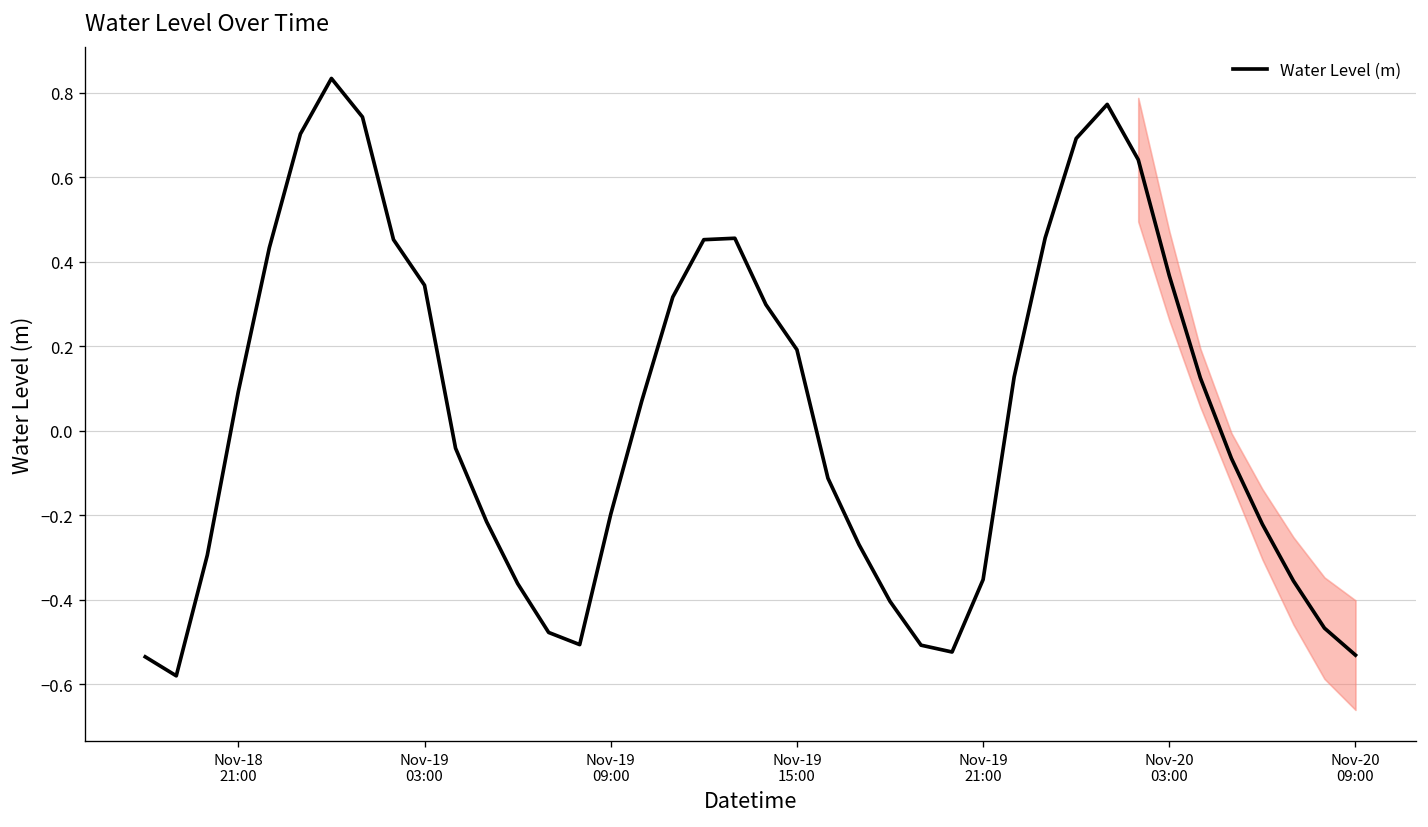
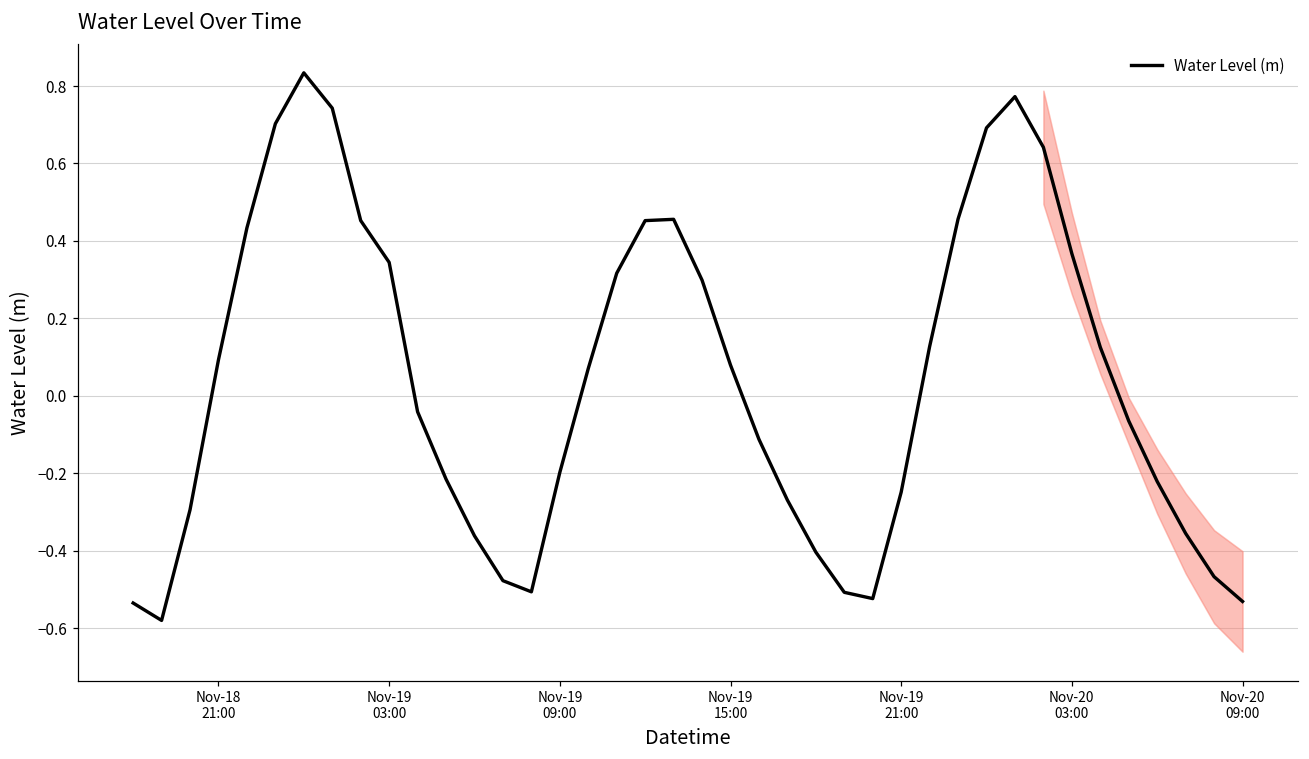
  {
    "Water Level (m)": {
      "Nov-18 21:00": 0.09,
      "Nov-19 03:00": 0.34,
      "Nov-19 09:00": -0.20,
-     "Nov-19 15:00": 0.19,
-     "Nov-19 21:00": -0.35,
+     "Nov-19 15:00": 0.08,
+     "Nov-19 21:00": -0.25,
      "Nov-20 03:00": 0.37,
      "Nov-20 09:00": -0.53
    }
  }
